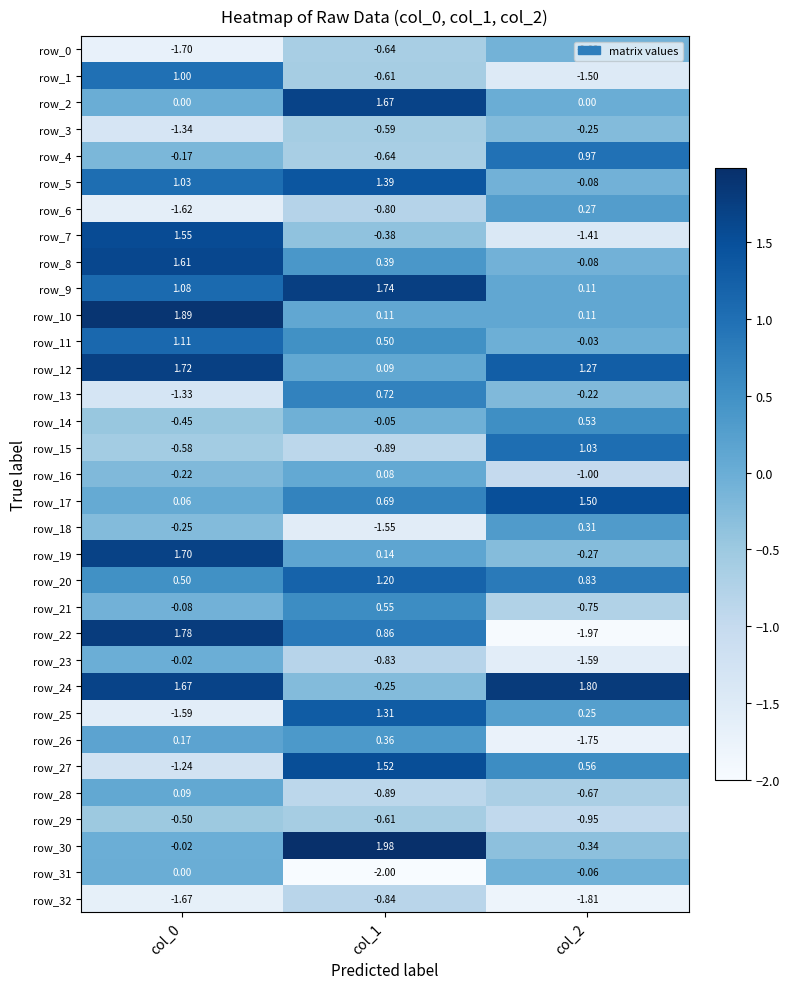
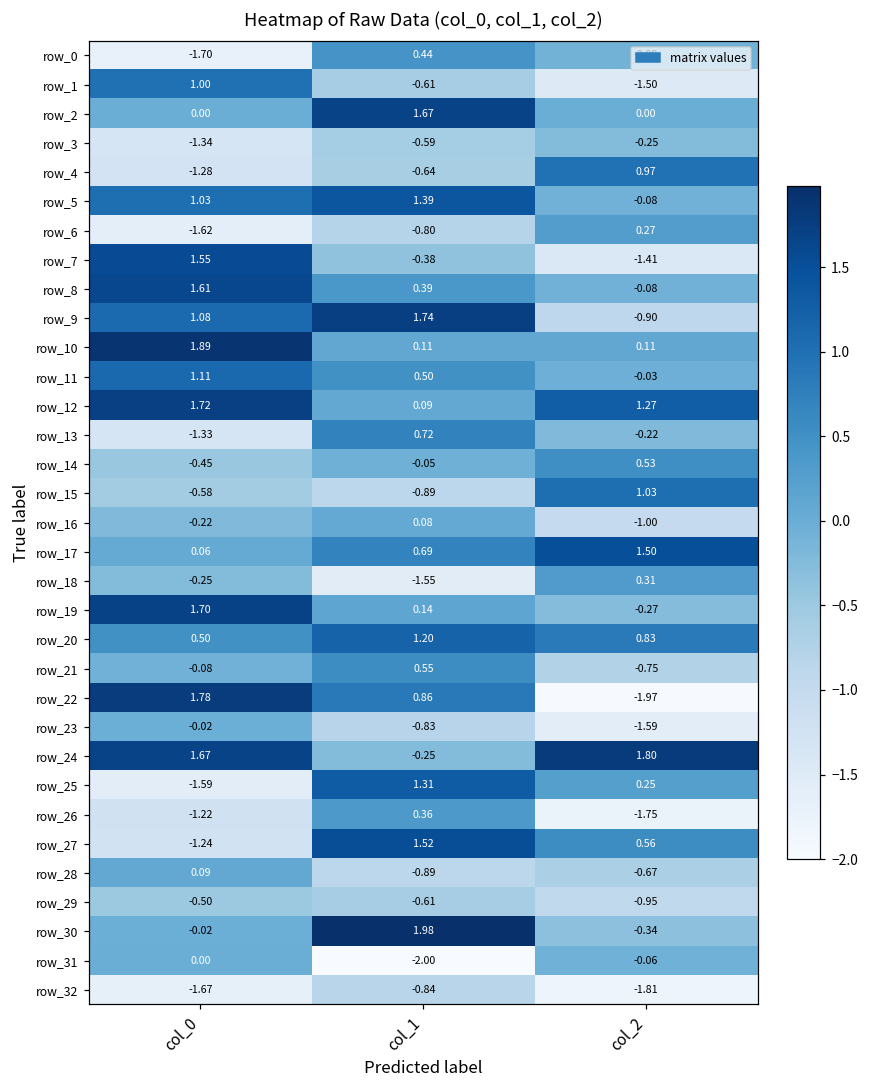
  {
    "row_0": {
      "col_0": -1.70,
-     "col_1": -0.64
+     "col_1": 0.44
    },
    "row_1": {
      "col_0": 1.00,
      "col_1": -0.61,
      "col_2": -1.50
    },
    "row_2": {
      "col_0": 0.00,
      "col_1": 1.67,
      "col_2": 0.00
    },
    "row_3": {
      "col_0": -1.34,
      "col_1": -0.59,
      "col_2": -0.25
    },
    "row_4": {
-     "col_0": -0.17,
+     "col_0": -1.28,
      "col_1": -0.64,
      "col_2": 0.97
    },
    "row_5": {
      "col_0": 1.03,
      "col_1": 1.39,
      "col_2": -0.08
    },
    "row_6": {
      "col_0": -1.62,
      "col_1": -0.80,
      "col_2": 0.27
    },
    "row_7": {
      "col_0": 1.55,
      "col_1": -0.38,
      "col_2": -1.41
    },
    "row_8": {
      "col_0": 1.61,
      "col_1": 0.39,
      "col_2": -0.08
    },
    "row_9": {
      "col_0": 1.08,
      "col_1": 1.74,
-     "col_2": 0.11
+     "col_2": -0.90
    },
    "row_10": {
      "col_0": 1.89,
      "col_1": 0.11,
      "col_2": 0.11
    },
    "row_11": {
      "col_0": 1.11,
      "col_1": 0.50,
      "col_2": -0.03
    },
    "row_12": {
      "col_0": 1.72,
      "col_1": 0.09,
      "col_2": 1.27
    },
    "row_13": {
      "col_0": -1.33,
      "col_1": 0.72,
      "col_2": -0.22
    },
    "row_14": {
      "col_0": -0.45,
      "col_1": -0.05,
      "col_2": 0.53
    },
    "row_15": {
      "col_0": -0.58,
      "col_1": -0.89,
      "col_2": 1.03
    },
    "row_16": {
      "col_0": -0.22,
      "col_1": 0.08,
      "col_2": -1.00
    },
    "row_17": {
      "col_0": 0.06,
      "col_1": 0.69,
      "col_2": 1.50
    },
    "row_18": {
      "col_0": -0.25,
      "col_1": -1.55,
      "col_2": 0.31
    },
    "row_19": {
      "col_0": 1.70,
      "col_1": 0.14,
      "col_2": -0.27
    },
    "row_20": {
      "col_0": 0.50,
      "col_1": 1.20,
      "col_2": 0.83
    },
    "row_21": {
      "col_0": -0.08,
      "col_1": 0.55,
      "col_2": -0.75
    },
    "row_22": {
      "col_0": 1.78,
      "col_1": 0.86,
      "col_2": -1.97
    },
    "row_23": {
      "col_0": -0.02,
      "col_1": -0.83,
      "col_2": -1.59
    },
    "row_24": {
      "col_0": 1.67,
      "col_1": -0.25,
      "col_2": 1.80
    },
    "row_25": {
      "col_0": -1.59,
      "col_1": 1.31,
      "col_2": 0.25
    },
    "row_26": {
-     "col_0": 0.17,
+     "col_0": -1.22,
      "col_1": 0.36,
      "col_2": -1.75
    },
    "row_27": {
      "col_0": -1.24,
      "col_1": 1.52,
      "col_2": 0.56
    },
    "row_28": {
      "col_0": 0.09,
      "col_1": -0.89,
      "col_2": -0.67
    },
    "row_29": {
      "col_0": -0.50,
      "col_1": -0.61,
      "col_2": -0.95
    },
    "row_30": {
      "col_0": -0.02,
      "col_1": 1.98,
      "col_2": -0.34
    },
    "row_31": {
      "col_0": 0.00,
      "col_1": -2.00,
      "col_2": -0.06
    },
    "row_32": {
      "col_0": -1.67,
      "col_1": -0.84,
      "col_2": -1.81
    }
  }
